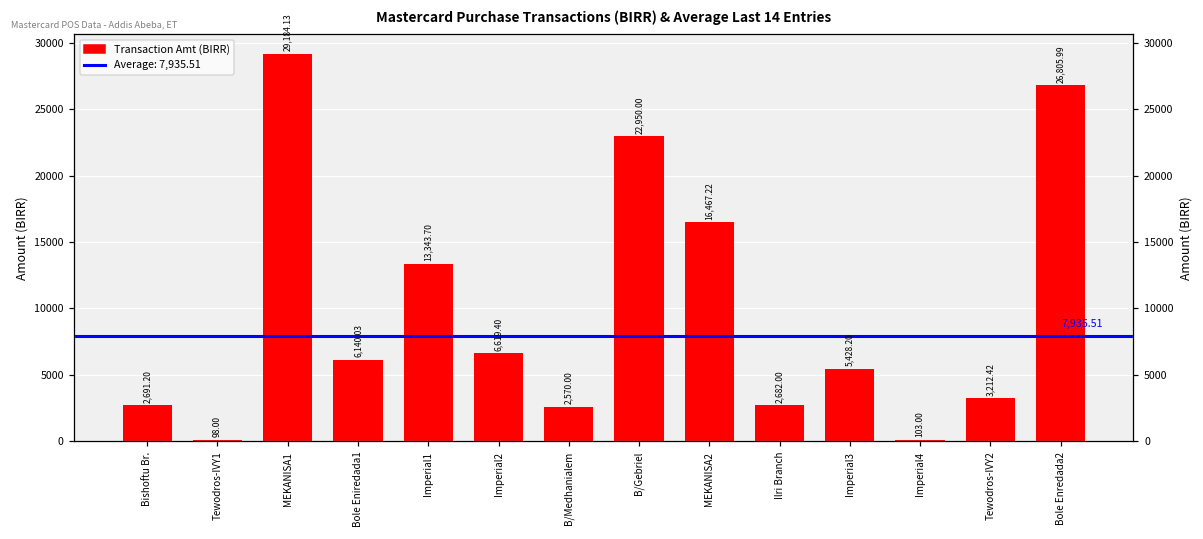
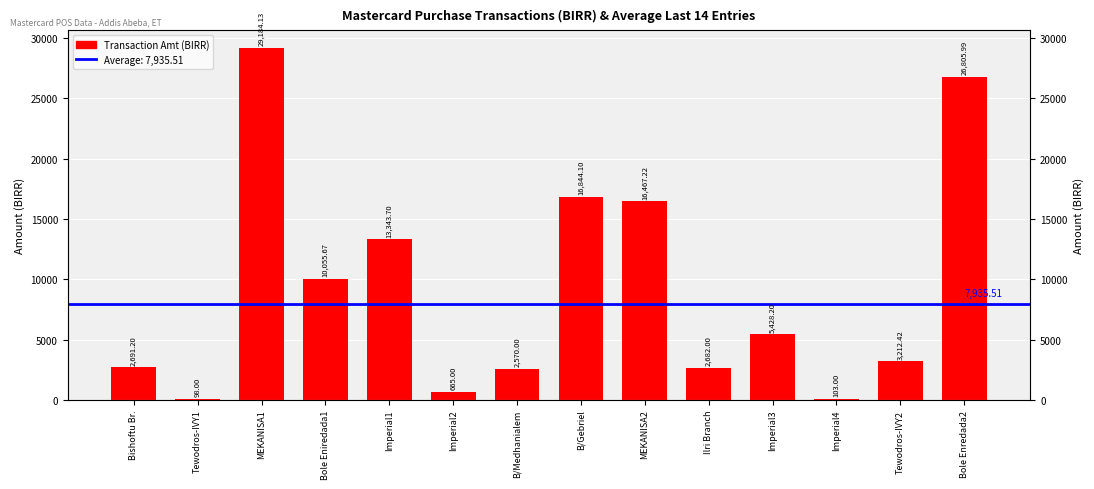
  {
    "Bishoftu Br.": "2,691.20",
    "Tewodros-IVY1": "98.00",
    "MEKANISA1": "29,184.13",
-   "Bole Eniredada1": "6,140.03",
+   "Bole Eniredada1": "10,055.67",
    "Imperial1": "13,343.70",
-   "Imperial2": "6,619.40",
+   "Imperial2": "665.00",
    "B/Medhanialem": "2,570.00",
-   "B/Gebriel": "22,950.00",
+   "B/Gebriel": "16,844.10",
    "MEKANISA2": "16,467.22",
    "Ilri Branch": "2,682.00",
    "Imperial3": "5,428.20",
    "Imperial4": "103.00",
    "Tewodros-IVY2": "3,212.42",
    "Bole Enredada2": "26,805.99"
  }
